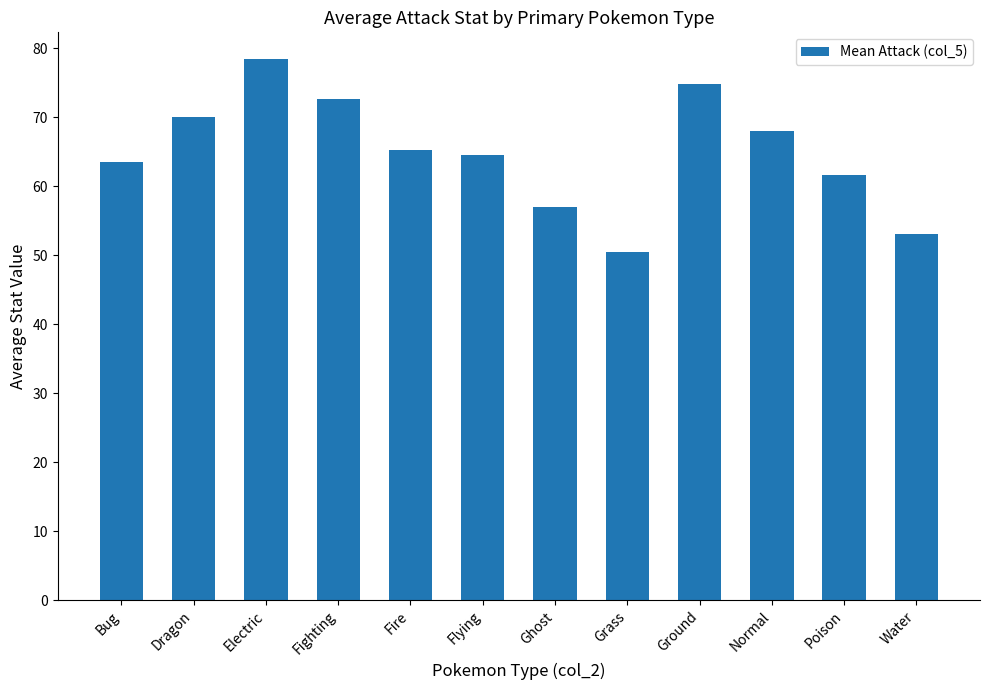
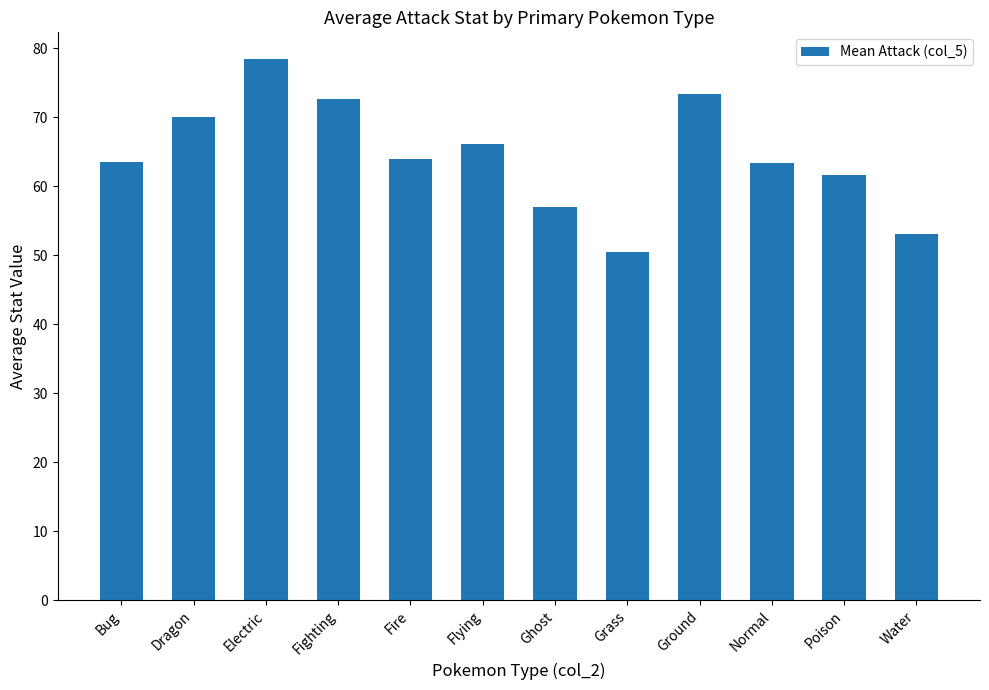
  {
    "Bug": 64,
    "Dragon": 70,
    "Electric": 78,
    "Fighting": 73,
-   "Fire": 65,
-   "Flying": 65,
+   "Fire": 64,
+   "Flying": 66,
    "Ghost": 57,
    "Grass": 50,
-   "Ground": 75,
-   "Normal": 68,
+   "Ground": 73,
+   "Normal": 63,
    "Poison": 62,
    "Water": 53
  }
